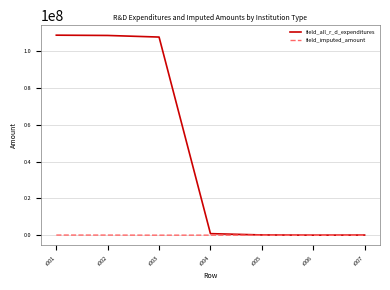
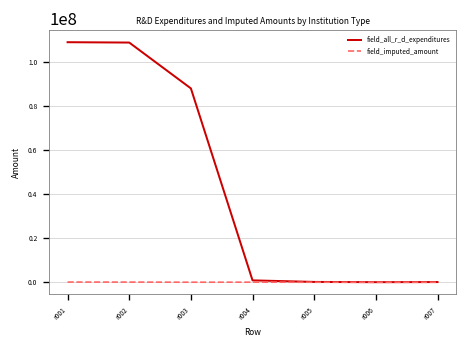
  {
    "field_all_r_d_expenditures": {
      "r001": 109000000,
      "r002": 109000000,
-     "r003": 108000000
+     "r003": 88000000
    },
    "field_imputed_amount": {
      "r001": 0,
      "r002": 0,
      "r003": 0
    }
  }
